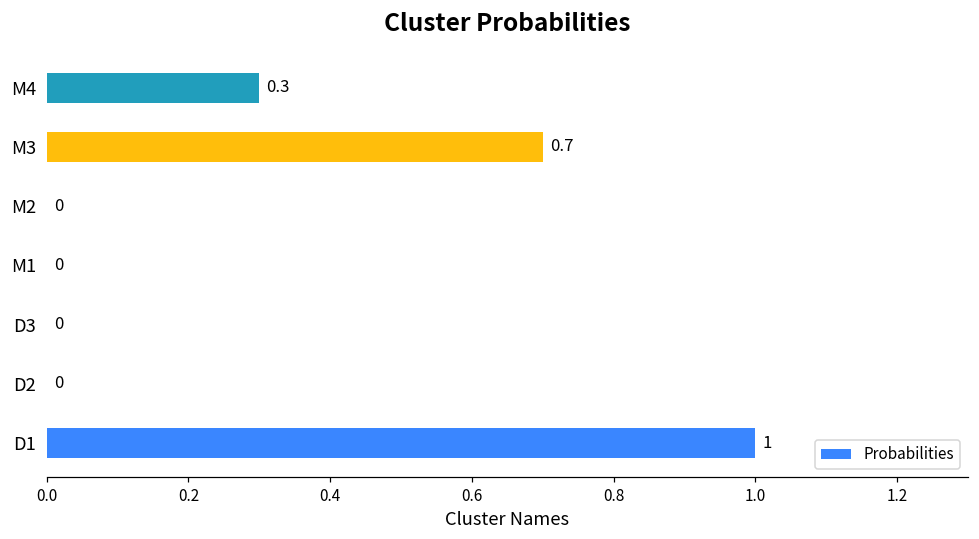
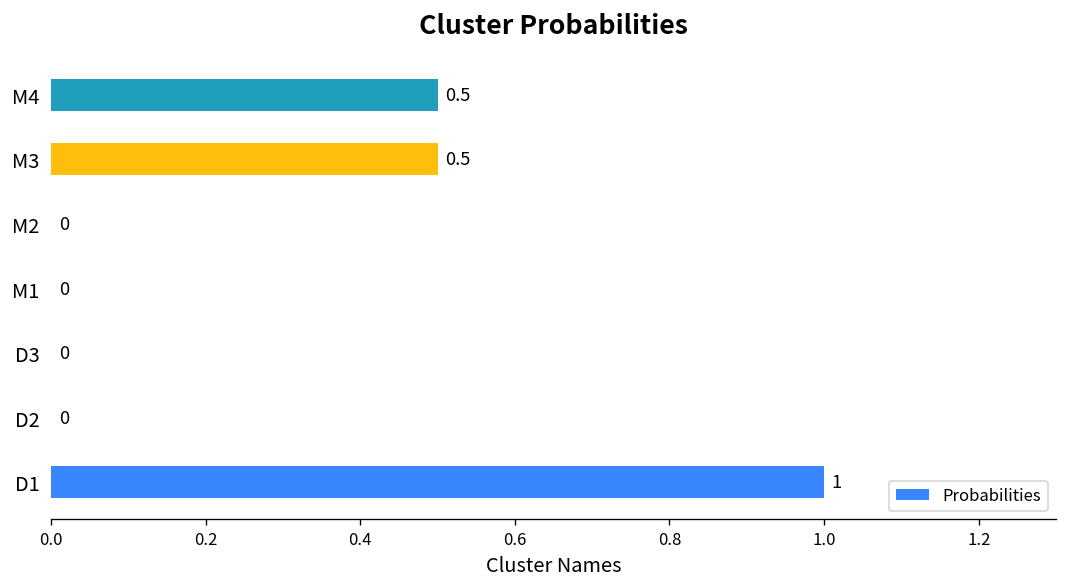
  {
-   "M4": 0.3,
-   "M3": 0.7,
+   "M4": 0.5,
+   "M3": 0.5,
    "M2": 0,
    "M1": 0,
    "D3": 0,
    "D2": 0,
    "D1": 1
  }
